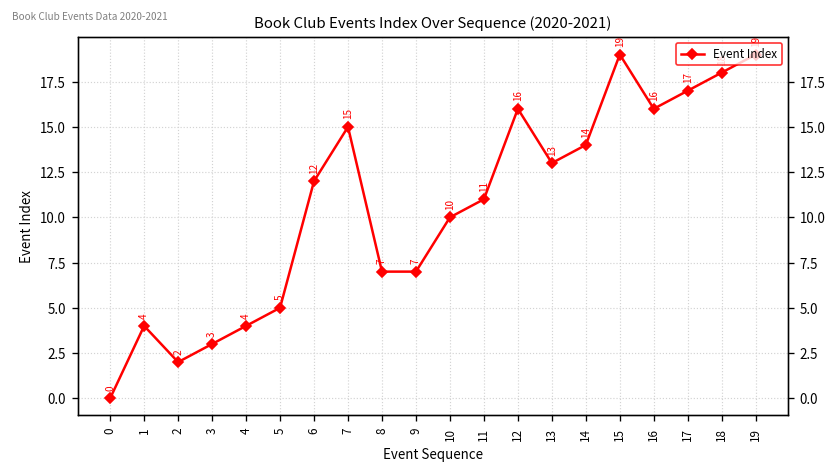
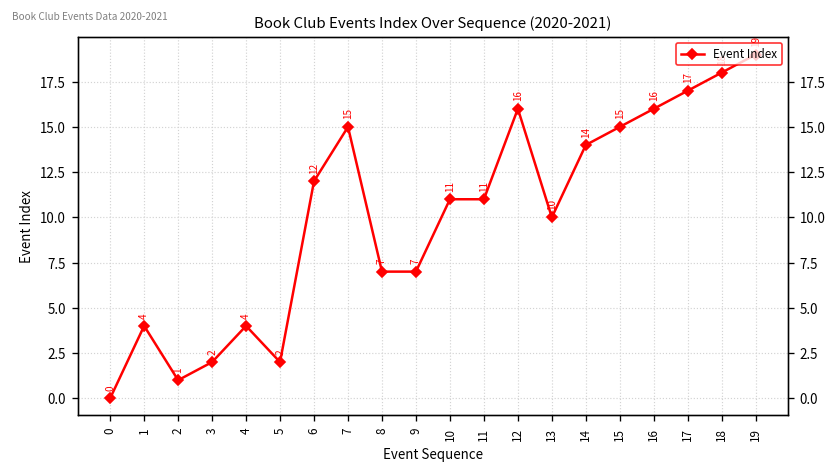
  {
    "0": 0,
    "1": 4,
-   "2": 2,
-   "3": 3,
+   "2": 1,
+   "3": 2,
    "4": 4,
-   "5": 5,
+   "5": 2,
    "6": 12,
    "7": 15,
    "8": 7,
    "9": 7,
-   "10": 10,
+   "10": 11,
    "11": 11,
    "12": 16,
-   "13": 13,
+   "13": 10,
    "14": 14,
-   "15": 19,
+   "15": 15,
    "16": 16,
    "17": 17
  }
